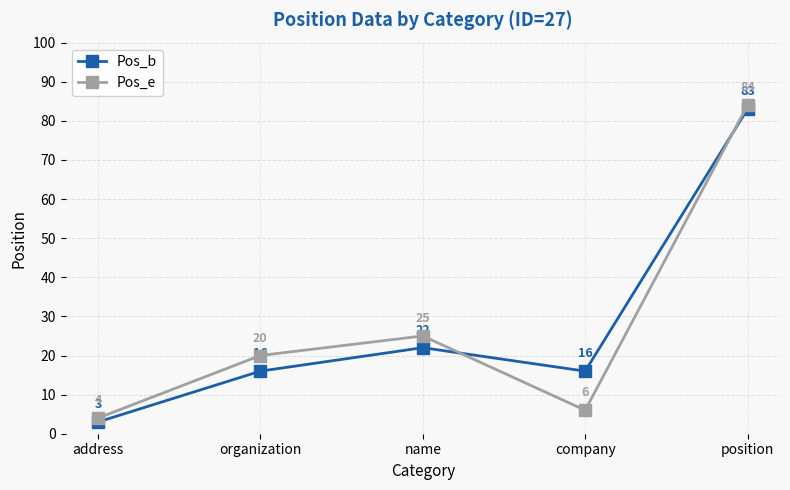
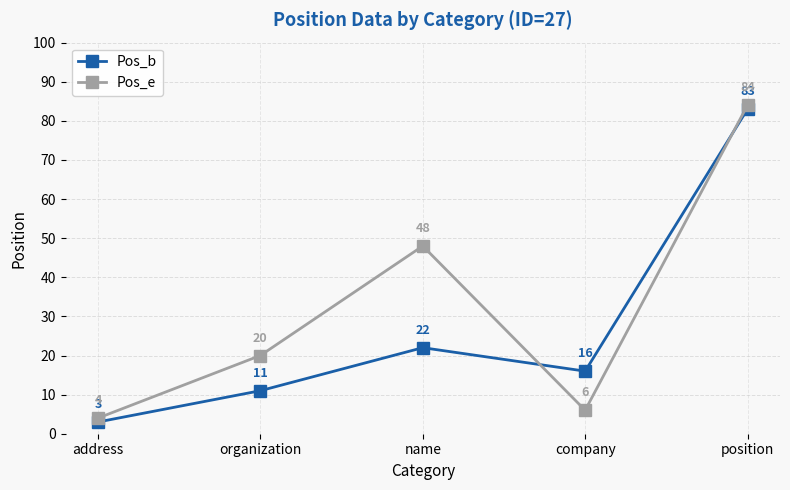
  {
    "Pos_b": {
-     "organization": 16,
+     "organization": 11,
      "name": 22,
      "company": 16
    },
    "Pos_e": {
      "organization": 20,
-     "name": 25,
+     "name": 48,
      "company": 6
    }
  }
